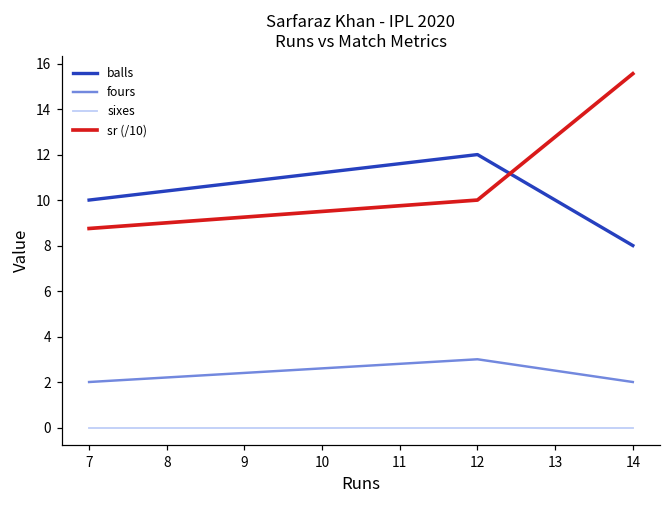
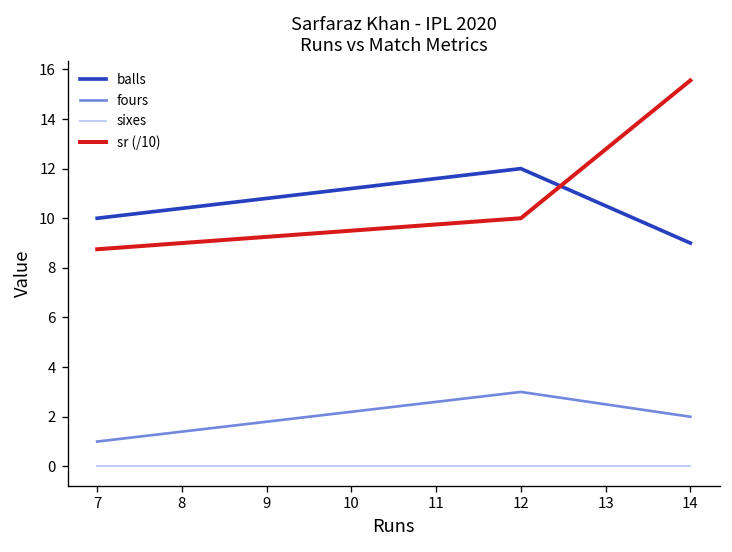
  {
    "balls": {
      "7": 10,
      "12": 12,
-     "14": 8
+     "14": 9
    },
    "fours": {
-     "7": 2,
+     "7": 1,
      "12": 3,
      "14": 2
    },
    "sixes": {
      "7": 0,
      "12": 0,
      "14": 0
    },
    "sr (/10)": {
      "7": 8.8,
      "12": 10,
      "14": 15.6
    }
  }
